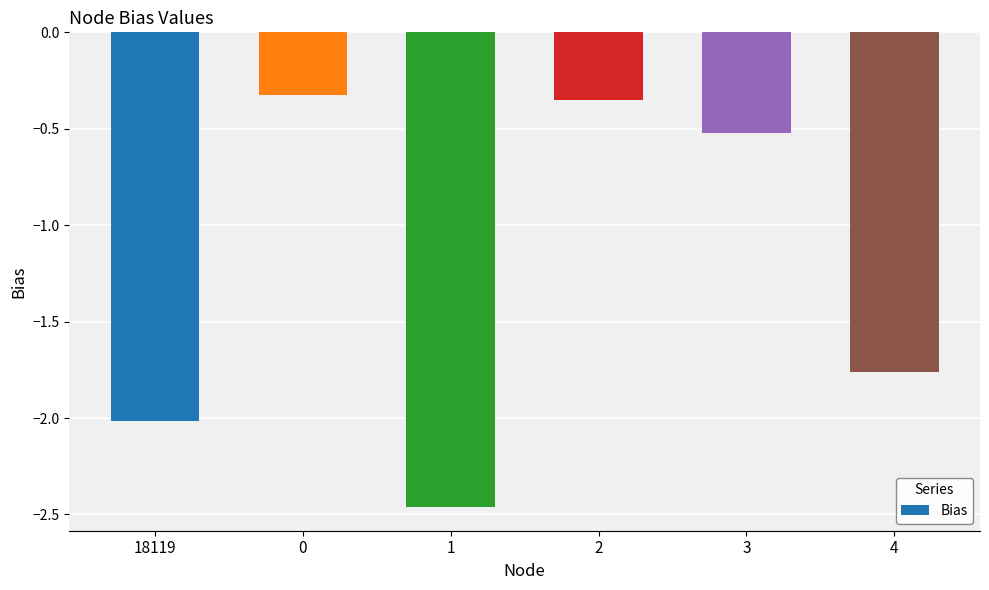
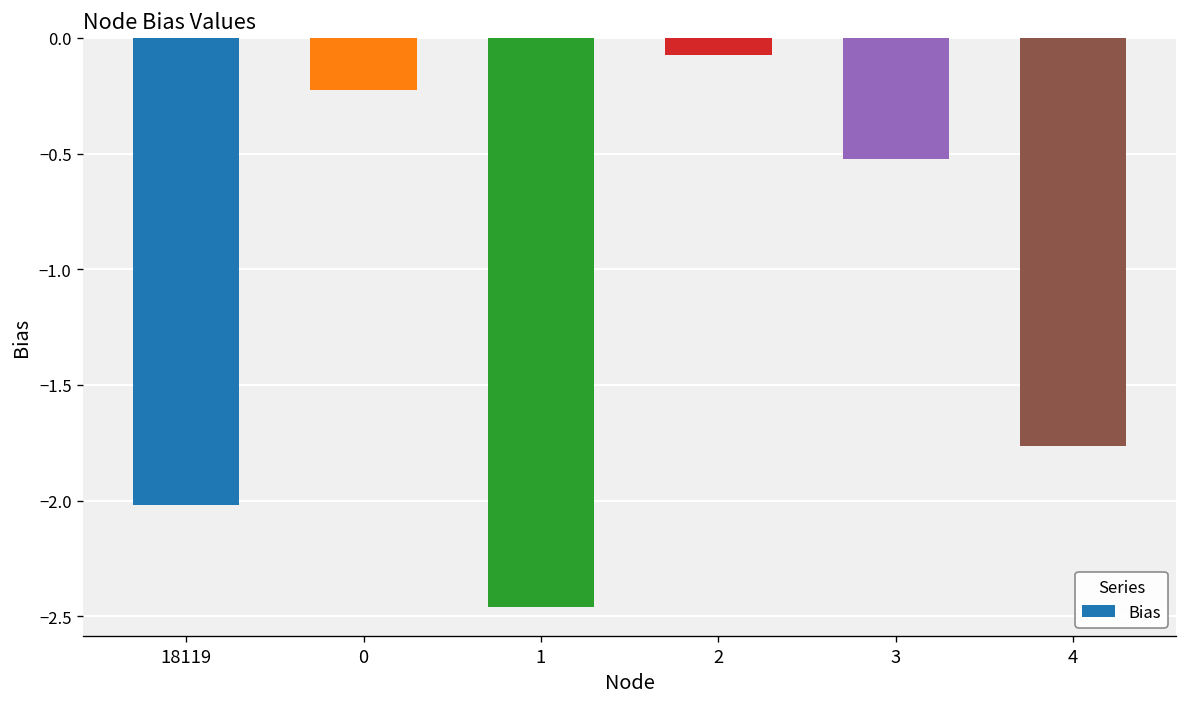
  {
    "18119": -2.02,
-   "0": -0.32,
+   "0": -0.22,
    "1": -2.46,
-   "2": -0.35,
+   "2": -0.08,
    "3": -0.52,
    "4": -1.76
  }
